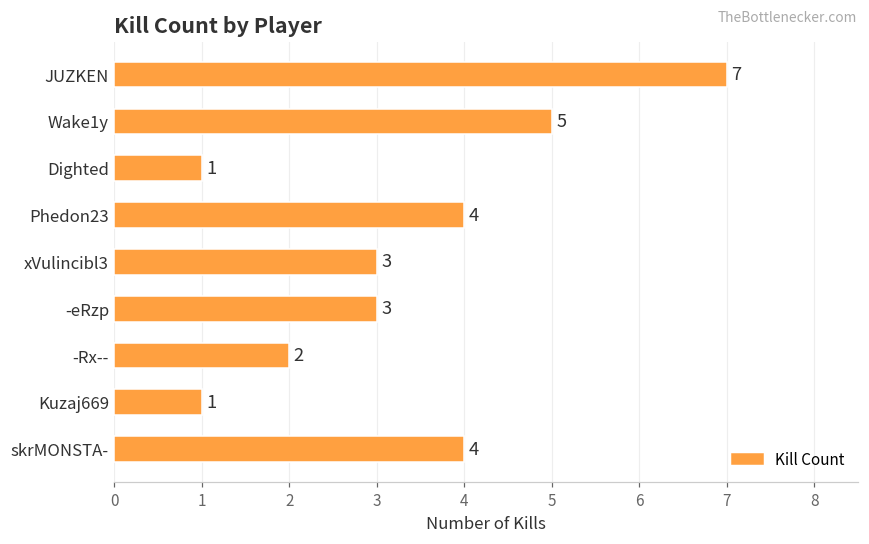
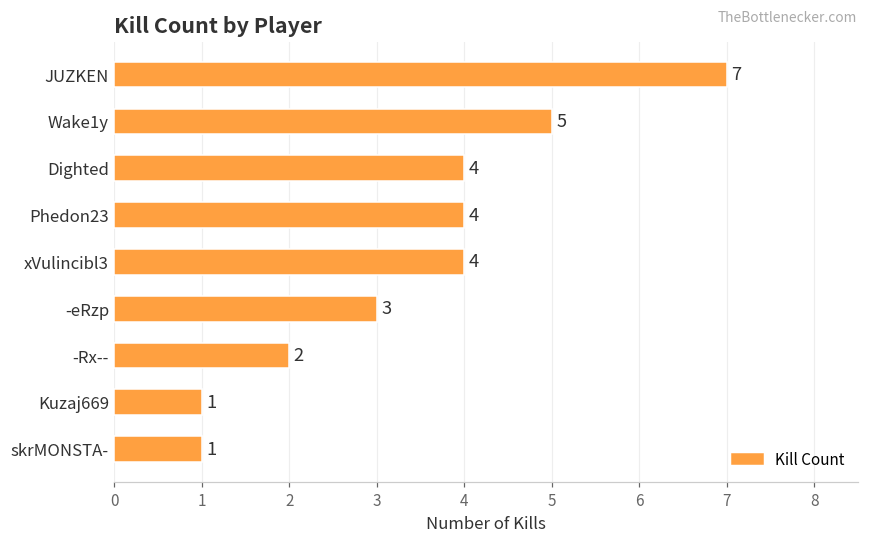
  {
    "JUZKEN": 7,
    "Wake1y": 5,
-   "Dighted": 1,
+   "Dighted": 4,
    "Phedon23": 4,
-   "xVulincibl3": 3,
+   "xVulincibl3": 4,
    "-eRzp": 3,
    "-Rx--": 2,
    "Kuzaj669": 1,
-   "skrMONSTA-": 4
+   "skrMONSTA-": 1
  }
